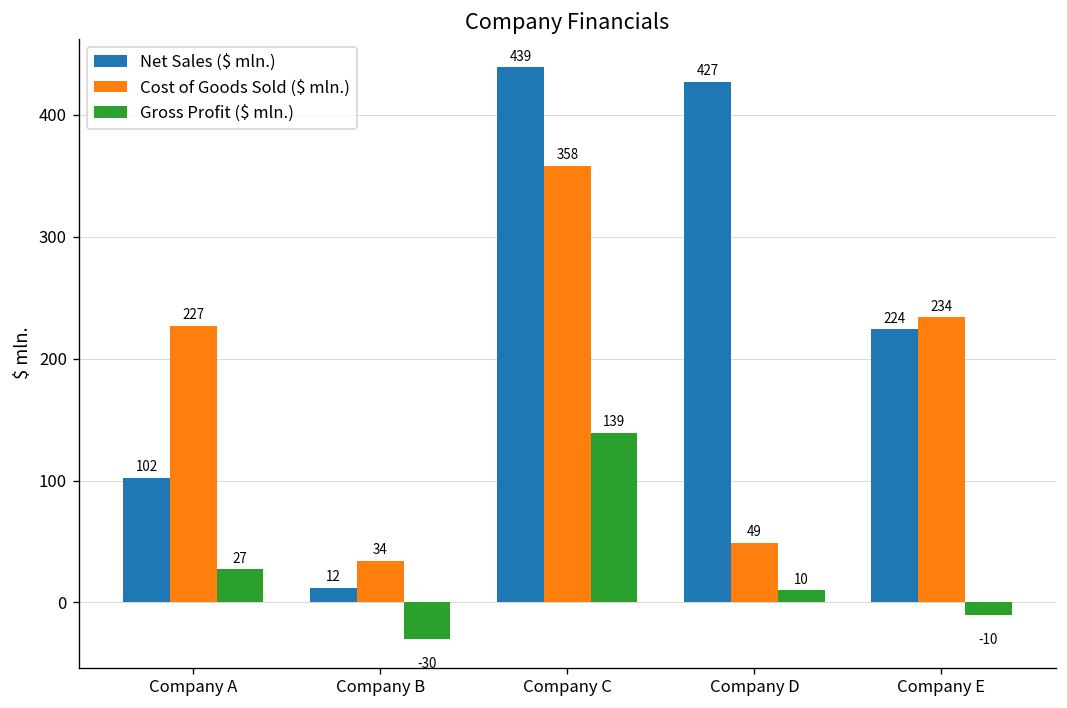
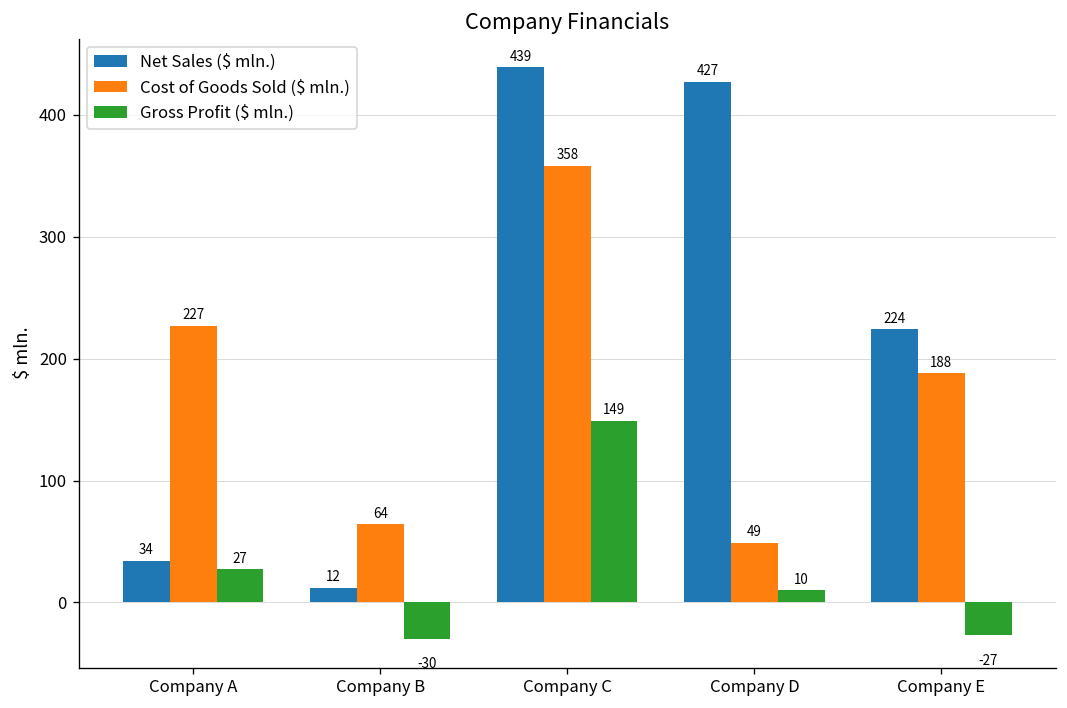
  {
    "Net Sales ($ mln.)": {
-     "Company A": 102,
+     "Company A": 34,
      "Company B": 12,
      "Company C": 439,
      "Company D": 427,
      "Company E": 224
    },
    "Cost of Goods Sold ($ mln.)": {
      "Company A": 227,
-     "Company B": 34,
+     "Company B": 64,
      "Company C": 358,
      "Company D": 49,
-     "Company E": 234
+     "Company E": 188
    },
    "Gross Profit ($ mln.)": {
      "Company A": 27,
      "Company B": -30,
-     "Company C": 139,
+     "Company C": 149,
      "Company D": 10,
-     "Company E": -10
+     "Company E": -27
    }
  }
